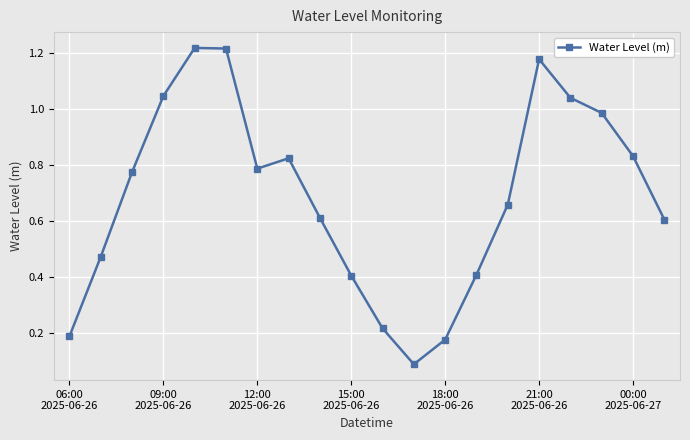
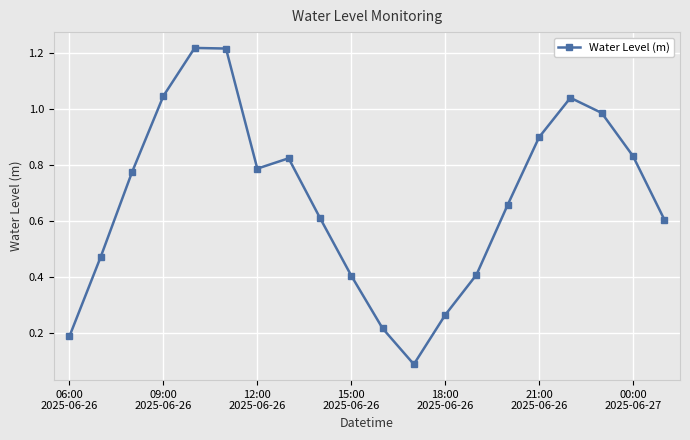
  {
    "06:00 2025-06-26": 0.19,
    "09:00 2025-06-26": 1.05,
    "12:00 2025-06-26": 0.79,
    "15:00 2025-06-26": 0.41,
-   "18:00 2025-06-26": 0.18,
-   "21:00 2025-06-26": 1.18,
+   "18:00 2025-06-26": 0.27,
+   "21:00 2025-06-26": 0.90,
    "00:00 2025-06-27": 0.83
  }
